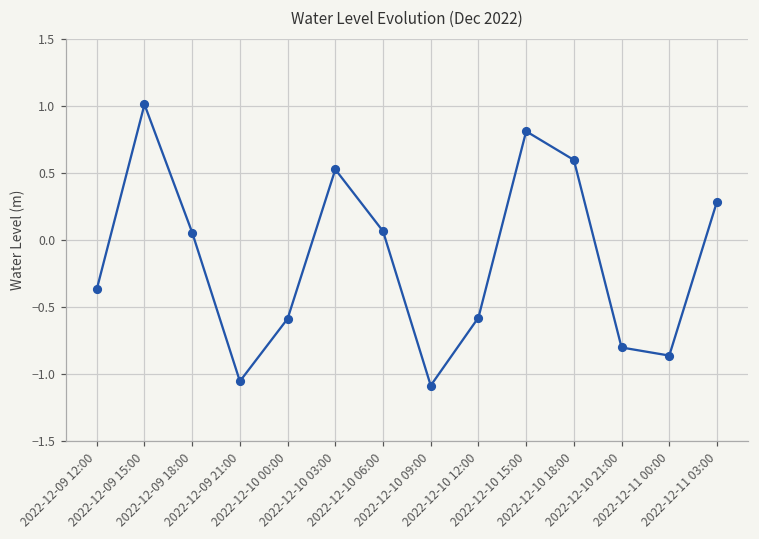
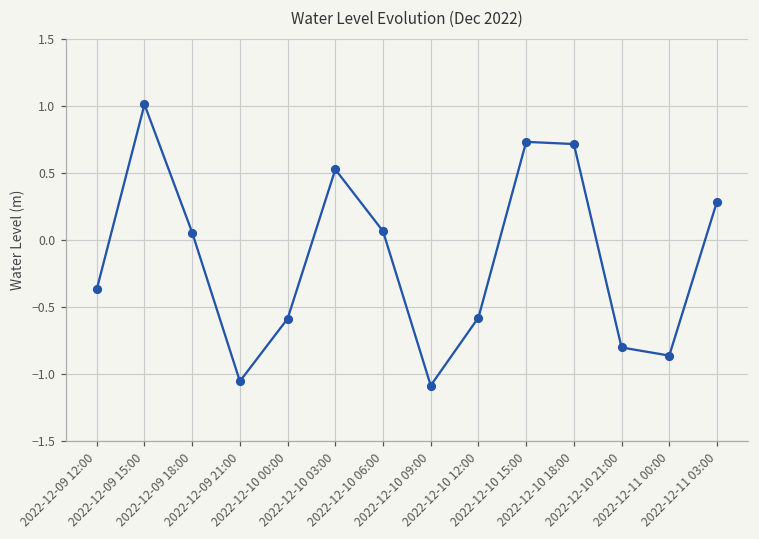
  {
    "2022-12-09 12:00": -0.37,
    "2022-12-09 15:00": 1.01,
    "2022-12-09 18:00": 0.06,
    "2022-12-09 21:00": -1.05,
    "2022-12-10 00:00": -0.59,
    "2022-12-10 03:00": 0.53,
    "2022-12-10 06:00": 0.07,
    "2022-12-10 09:00": -1.08,
    "2022-12-10 12:00": -0.58,
-   "2022-12-10 15:00": 0.81,
-   "2022-12-10 18:00": 0.60,
+   "2022-12-10 15:00": 0.73,
+   "2022-12-10 18:00": 0.72,
    "2022-12-10 21:00": -0.80,
    "2022-12-11 00:00": -0.86,
    "2022-12-11 03:00": 0.29
  }
